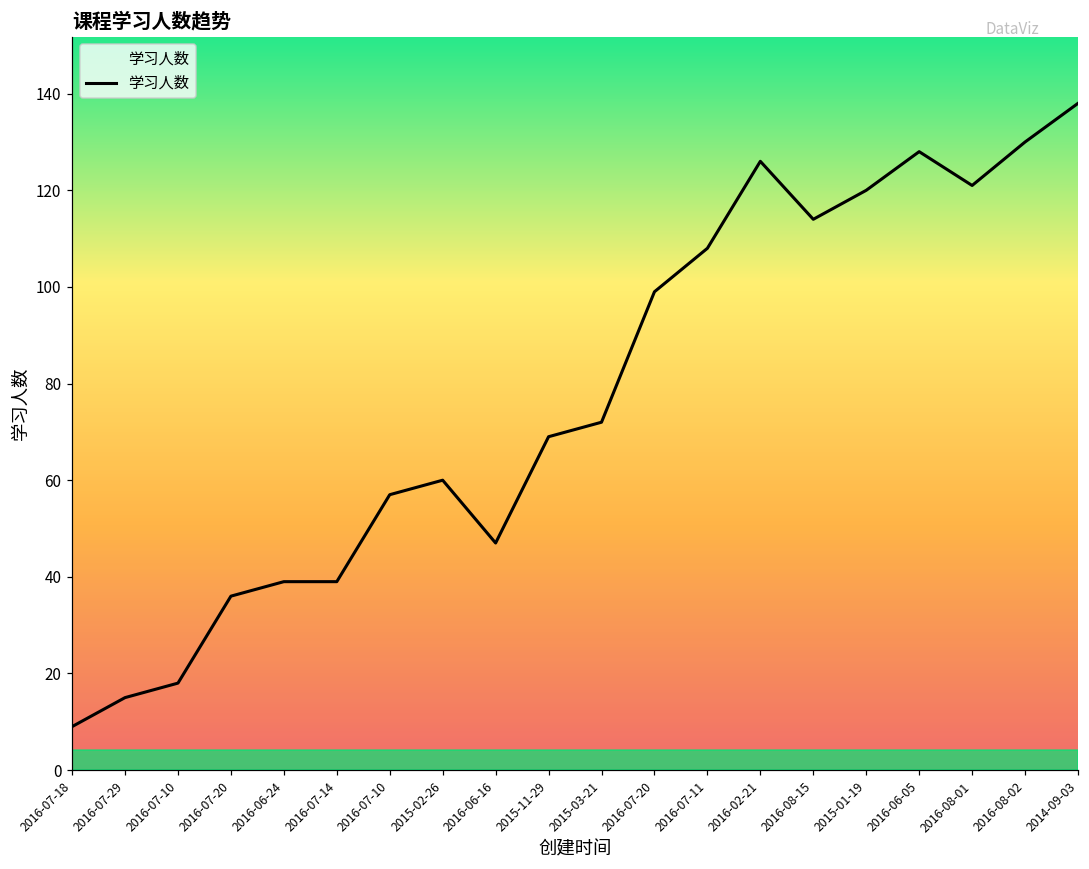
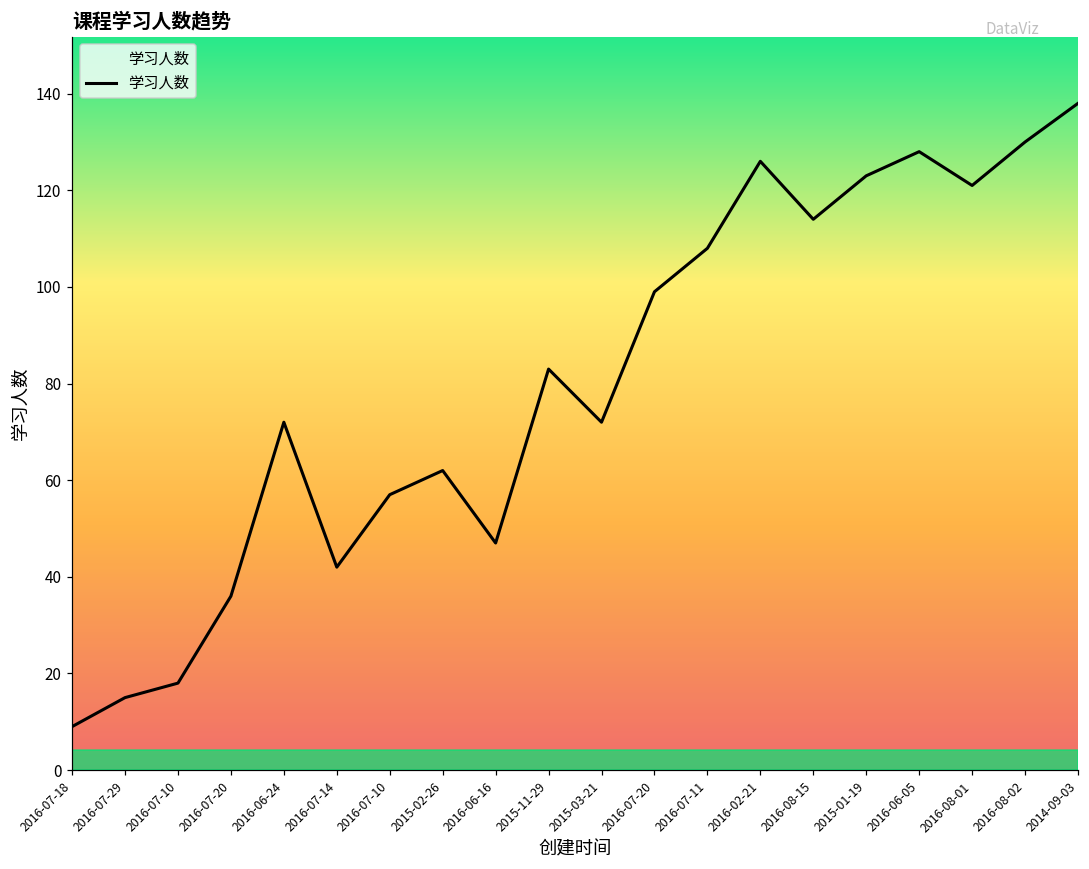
  {
    "2016-07-18": 9,
    "2016-07-29": 15,
-   "2016-06-24": 39,
-   "2016-07-14": 39,
-   "2015-02-26": 60,
+   "2016-06-24": 72,
+   "2016-07-14": 42,
+   "2015-02-26": 62,
    "2016-06-16": 47,
-   "2015-11-29": 69,
+   "2015-11-29": 83,
    "2015-03-21": 72,
    "2016-07-11": 108,
    "2016-02-21": 126,
    "2016-08-15": 114,
-   "2015-01-19": 120,
+   "2015-01-19": 123,
    "2016-06-05": 128,
    "2016-08-01": 121,
    "2016-08-02": 130,
    "2014-09-03": 138
  }
